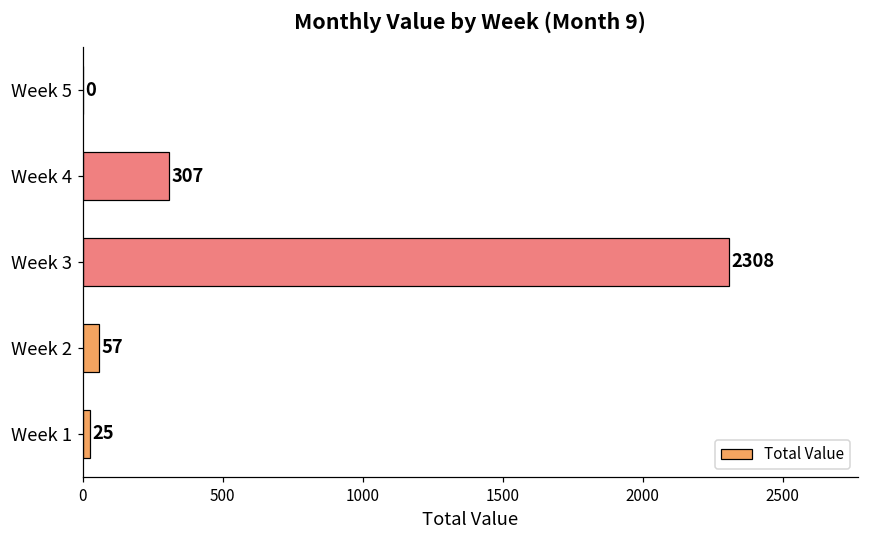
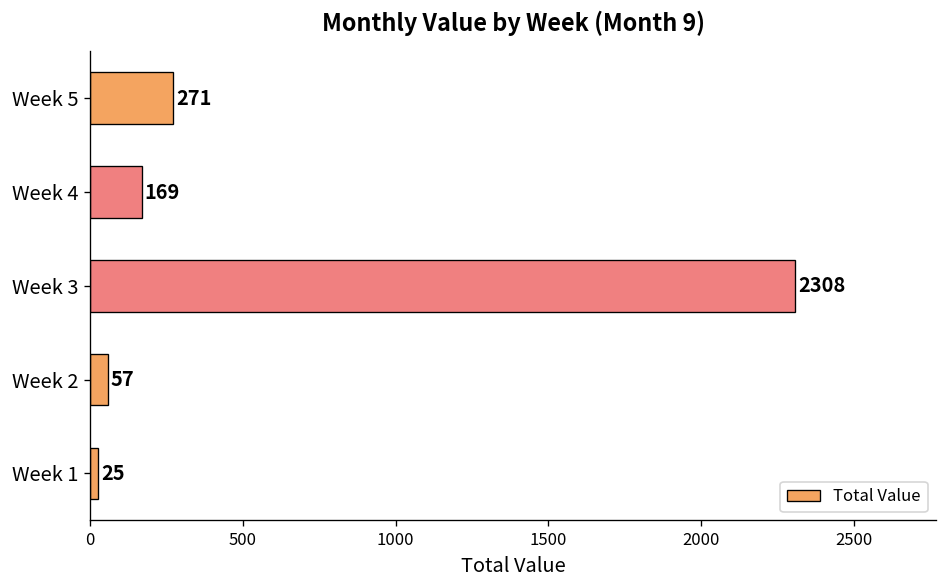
  {
-   "Week 5": 0,
-   "Week 4": 307,
+   "Week 5": 271,
+   "Week 4": 169,
    "Week 3": 2308,
    "Week 2": 57,
    "Week 1": 25
  }
